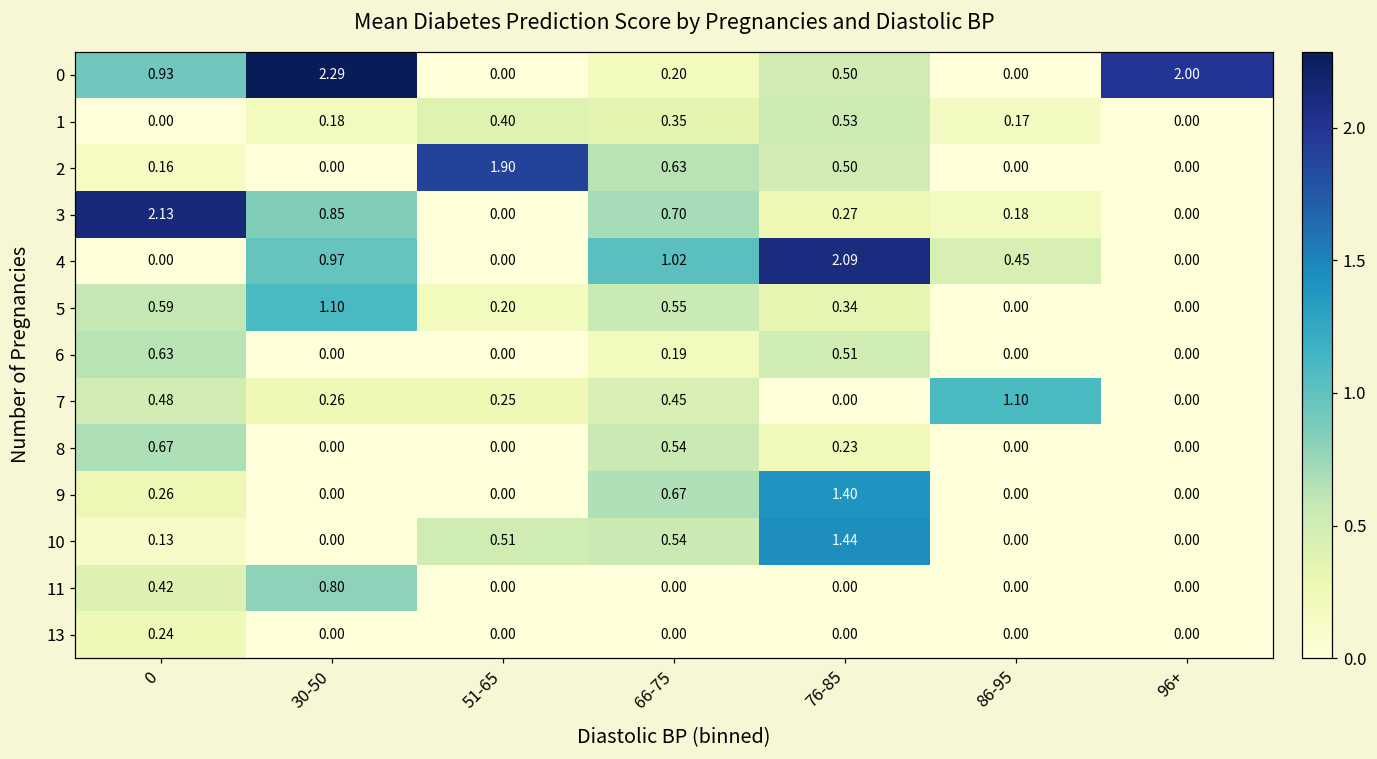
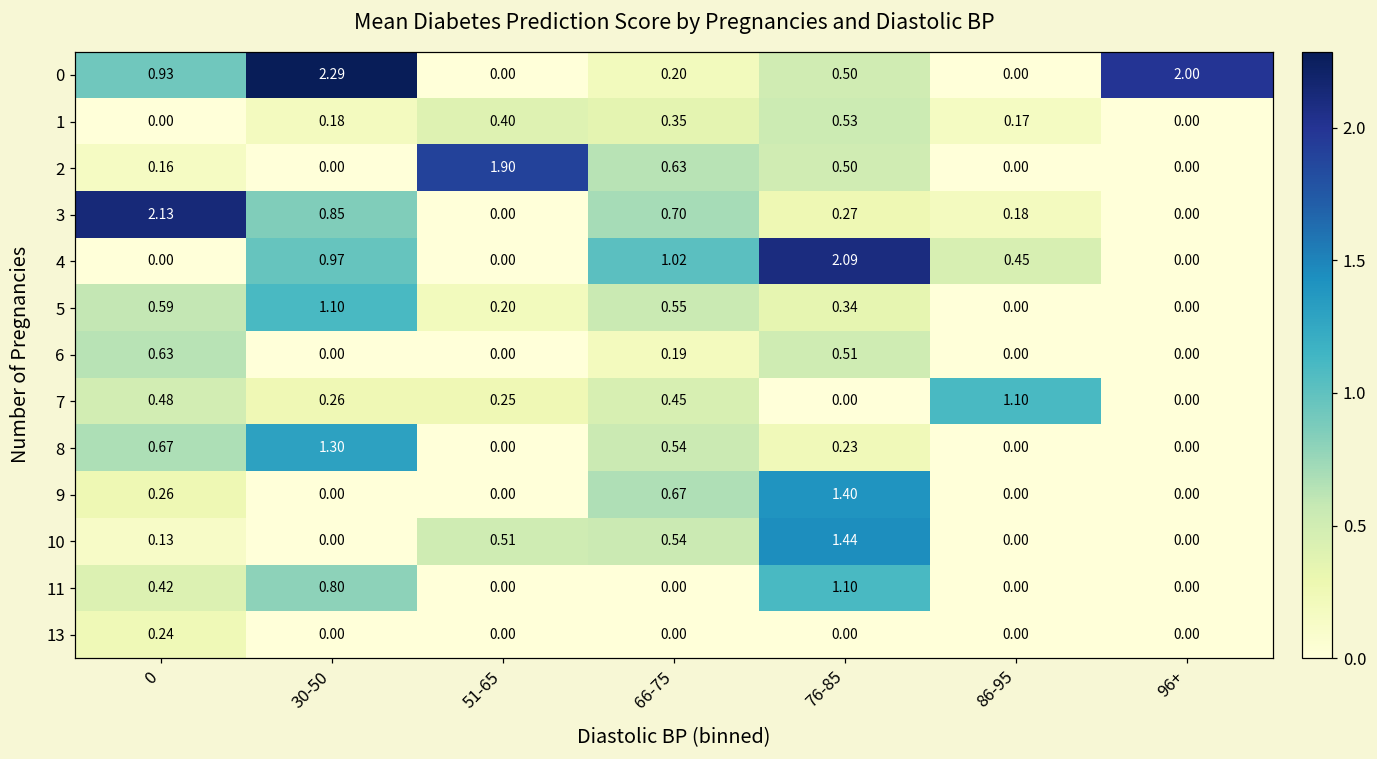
  {
    "0": {
      "0": 0.93,
      "30-50": 2.29,
      "51-65": 0.00,
      "66-75": 0.20,
      "76-85": 0.50,
      "86-95": 0.00,
      "96+": 2.00
    },
    "1": {
      "0": 0.00,
      "30-50": 0.18,
      "51-65": 0.40,
      "66-75": 0.35,
      "76-85": 0.53,
      "86-95": 0.17,
      "96+": 0.00
    },
    "2": {
      "0": 0.16,
      "30-50": 0.00,
      "51-65": 1.90,
      "66-75": 0.63,
      "76-85": 0.50,
      "86-95": 0.00,
      "96+": 0.00
    },
    "3": {
      "0": 2.13,
      "30-50": 0.85,
      "51-65": 0.00,
      "66-75": 0.70,
      "76-85": 0.27,
      "86-95": 0.18,
      "96+": 0.00
    },
    "4": {
      "0": 0.00,
      "30-50": 0.97,
      "51-65": 0.00,
      "66-75": 1.02,
      "76-85": 2.09,
      "86-95": 0.45,
      "96+": 0.00
    },
    "5": {
      "0": 0.59,
      "30-50": 1.10,
      "51-65": 0.20,
      "66-75": 0.55,
      "76-85": 0.34,
      "86-95": 0.00,
      "96+": 0.00
    },
    "6": {
      "0": 0.63,
      "30-50": 0.00,
      "51-65": 0.00,
      "66-75": 0.19,
      "76-85": 0.51,
      "86-95": 0.00,
      "96+": 0.00
    },
    "7": {
      "0": 0.48,
      "30-50": 0.26,
      "51-65": 0.25,
      "66-75": 0.45,
      "76-85": 0.00,
      "86-95": 1.10,
      "96+": 0.00
    },
    "8": {
      "0": 0.67,
-     "30-50": 0.00,
+     "30-50": 1.30,
      "51-65": 0.00,
      "66-75": 0.54,
      "76-85": 0.23,
      "86-95": 0.00,
      "96+": 0.00
    },
    "9": {
      "0": 0.26,
      "30-50": 0.00,
      "51-65": 0.00,
      "66-75": 0.67,
      "76-85": 1.40,
      "86-95": 0.00,
      "96+": 0.00
    },
    "10": {
      "0": 0.13,
      "30-50": 0.00,
      "51-65": 0.51,
      "66-75": 0.54,
      "76-85": 1.44,
      "86-95": 0.00,
      "96+": 0.00
    },
    "11": {
      "0": 0.42,
      "30-50": 0.80,
      "51-65": 0.00,
      "66-75": 0.00,
-     "76-85": 0.00,
+     "76-85": 1.10,
      "86-95": 0.00,
      "96+": 0.00
    },
    "13": {
      "0": 0.24,
      "30-50": 0.00,
      "51-65": 0.00,
      "66-75": 0.00,
      "76-85": 0.00,
      "86-95": 0.00,
      "96+": 0.00
    }
  }
